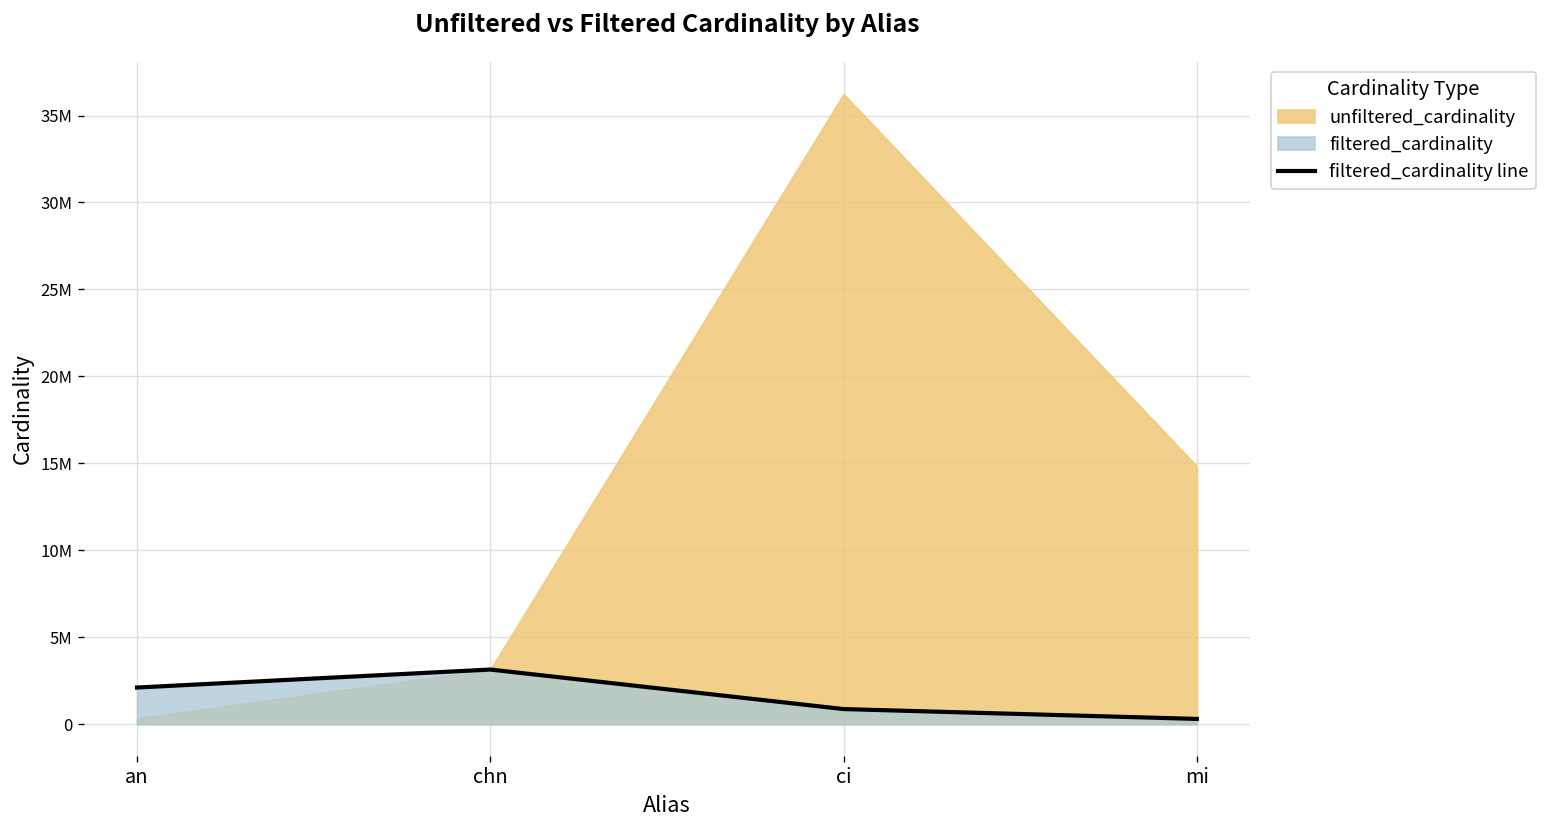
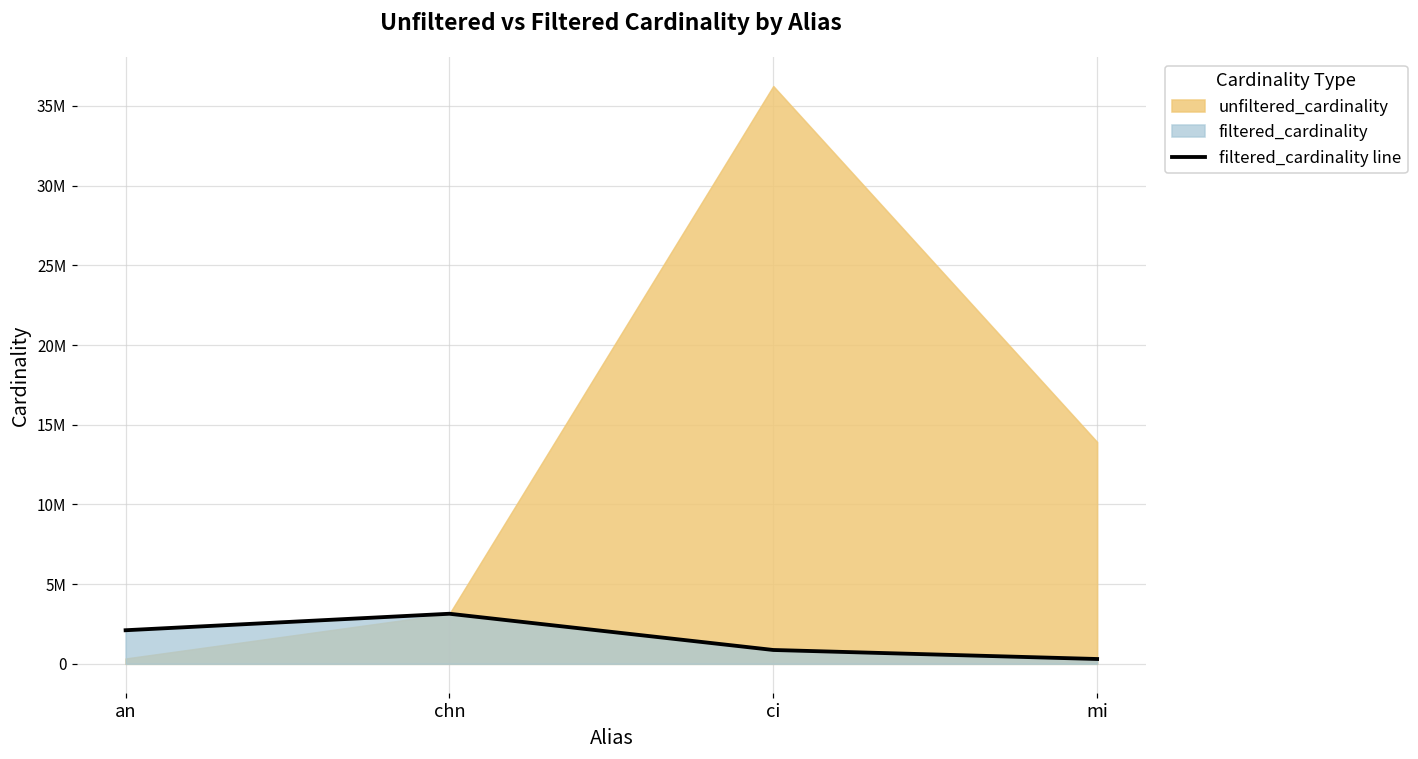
  {
    "unfiltered_cardinality": {
      "an": 300000,
      "ci": 36200000,
-     "mi": 14800000
+     "mi": 13900000
    },
    "filtered_cardinality": {
      "an": 2100000,
      "ci": 900000,
      "mi": 300000
    }
  }
